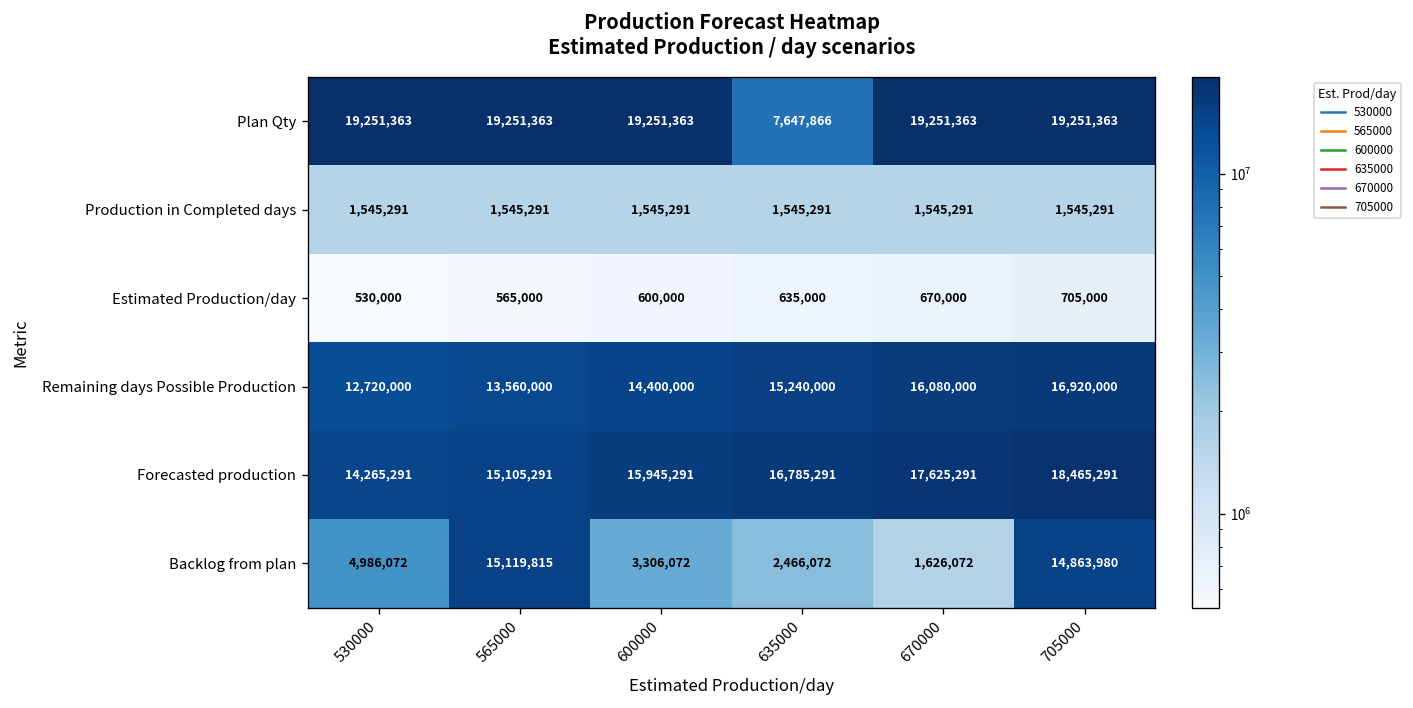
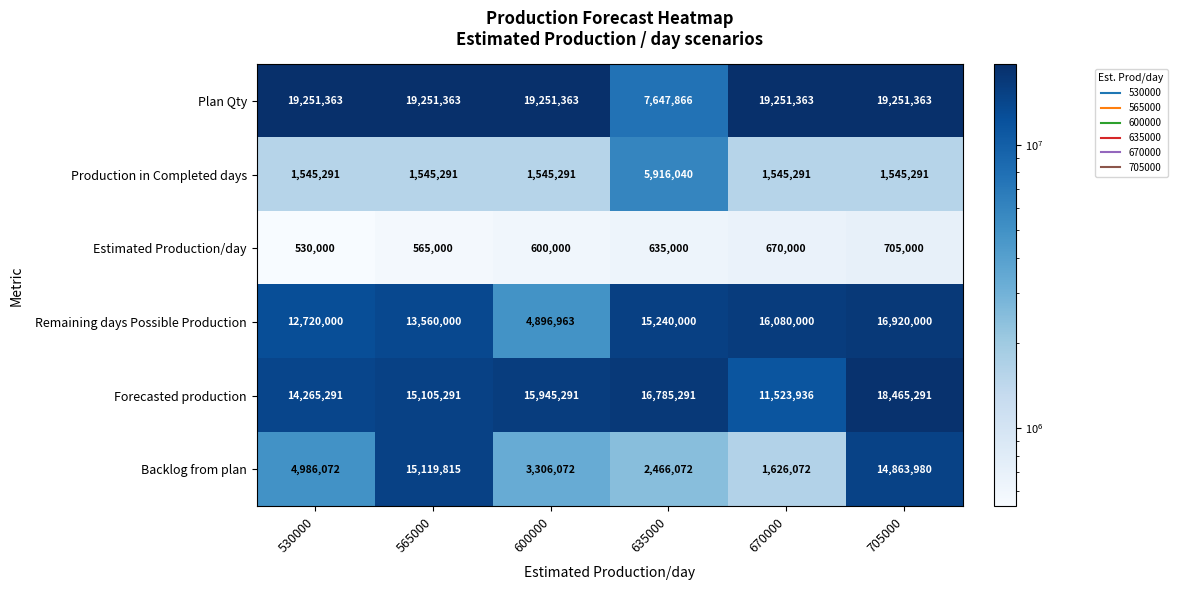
  {
    "Plan Qty": {
      "530000": "19,251,363",
      "565000": "19,251,363",
      "600000": "19,251,363",
      "635000": "7,647,866",
      "670000": "19,251,363",
      "705000": "19,251,363"
    },
    "Production in Completed days": {
      "530000": "1,545,291",
      "565000": "1,545,291",
      "600000": "1,545,291",
-     "635000": "1,545,291",
+     "635000": "5,916,040",
      "670000": "1,545,291",
      "705000": "1,545,291"
    },
    "Estimated Production/day": {
      "530000": "530,000",
      "565000": "565,000",
      "600000": "600,000",
      "635000": "635,000",
      "670000": "670,000",
      "705000": "705,000"
    },
    "Remaining days Possible Production": {
      "530000": "12,720,000",
      "565000": "13,560,000",
-     "600000": "14,400,000",
+     "600000": "4,896,963",
      "635000": "15,240,000",
      "670000": "16,080,000",
      "705000": "16,920,000"
    },
    "Forecasted production": {
      "530000": "14,265,291",
      "565000": "15,105,291",
      "600000": "15,945,291",
      "635000": "16,785,291",
-     "670000": "17,625,291",
+     "670000": "11,523,936",
      "705000": "18,465,291"
    },
    "Backlog from plan": {
      "530000": "4,986,072",
      "565000": "15,119,815",
      "600000": "3,306,072",
      "635000": "2,466,072",
      "670000": "1,626,072",
      "705000": "14,863,980"
    }
  }
